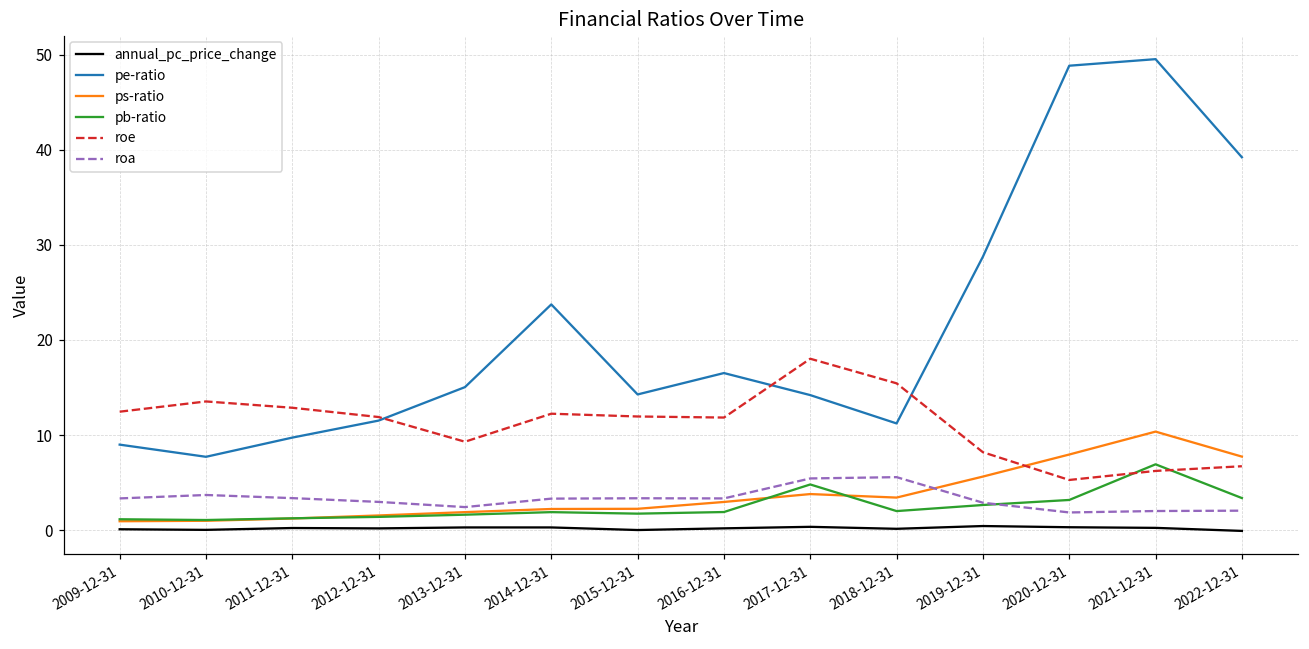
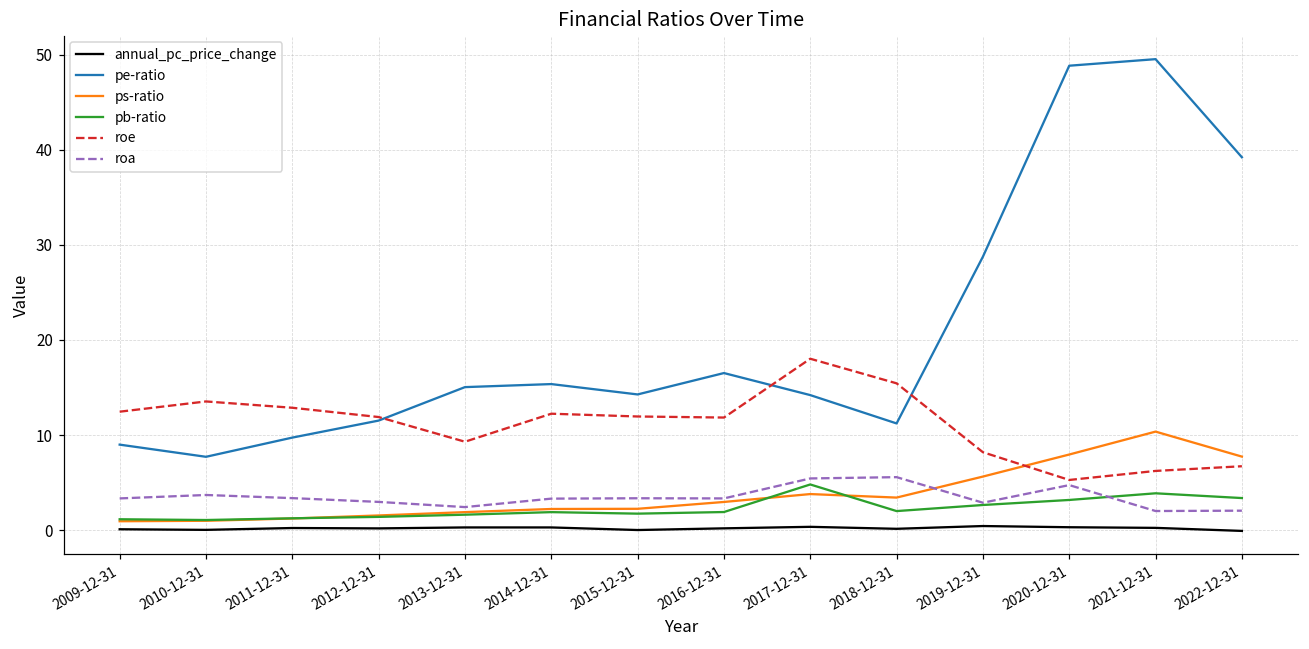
  {
    "annual_pc_price_change": {
      "2009-12-31": 0,
      "2010-12-31": 0,
      "2011-12-31": 0,
      "2012-12-31": 0,
      "2013-12-31": 0,
      "2014-12-31": 0,
      "2015-12-31": 0,
      "2016-12-31": 0,
      "2017-12-31": 0,
      "2018-12-31": 0,
      "2019-12-31": 0,
      "2020-12-31": 0,
      "2021-12-31": 0,
      "2022-12-31": 0
    },
    "pe-ratio": {
      "2009-12-31": 9,
      "2010-12-31": 8,
      "2011-12-31": 10,
      "2012-12-31": 12,
      "2013-12-31": 15,
-     "2014-12-31": 24,
+     "2014-12-31": 15,
      "2015-12-31": 14,
      "2016-12-31": 17,
      "2017-12-31": 14,
      "2018-12-31": 11,
      "2019-12-31": 29,
      "2020-12-31": 49,
      "2021-12-31": 50,
      "2022-12-31": 39
    },
    "ps-ratio": {
      "2014-12-31": 2,
      "2015-12-31": 2,
      "2016-12-31": 3,
      "2017-12-31": 4,
      "2018-12-31": 3,
      "2019-12-31": 6,
      "2020-12-31": 8,
      "2021-12-31": 10,
      "2022-12-31": 8
    },
    "pb-ratio": {
      "2014-12-31": 2,
      "2015-12-31": 2,
      "2016-12-31": 2,
      "2017-12-31": 5,
      "2018-12-31": 2,
      "2020-12-31": 3,
-     "2021-12-31": 7,
+     "2021-12-31": 4,
      "2022-12-31": 3
    },
    "roe": {
      "2009-12-31": 12,
      "2010-12-31": 14,
      "2011-12-31": 13,
      "2012-12-31": 12,
      "2013-12-31": 9,
      "2014-12-31": 12,
      "2015-12-31": 12,
      "2016-12-31": 12,
      "2017-12-31": 18,
      "2018-12-31": 15,
      "2019-12-31": 8,
      "2020-12-31": 5,
      "2021-12-31": 6,
      "2022-12-31": 7
    },
    "roa": {
      "2009-12-31": 3,
      "2010-12-31": 4,
      "2011-12-31": 3,
      "2012-12-31": 3,
      "2013-12-31": 2,
      "2014-12-31": 3,
      "2015-12-31": 3,
      "2016-12-31": 3,
      "2017-12-31": 5,
      "2018-12-31": 6,
-     "2020-12-31": 2,
+     "2020-12-31": 5,
      "2021-12-31": 2,
      "2022-12-31": 2
    }
  }
